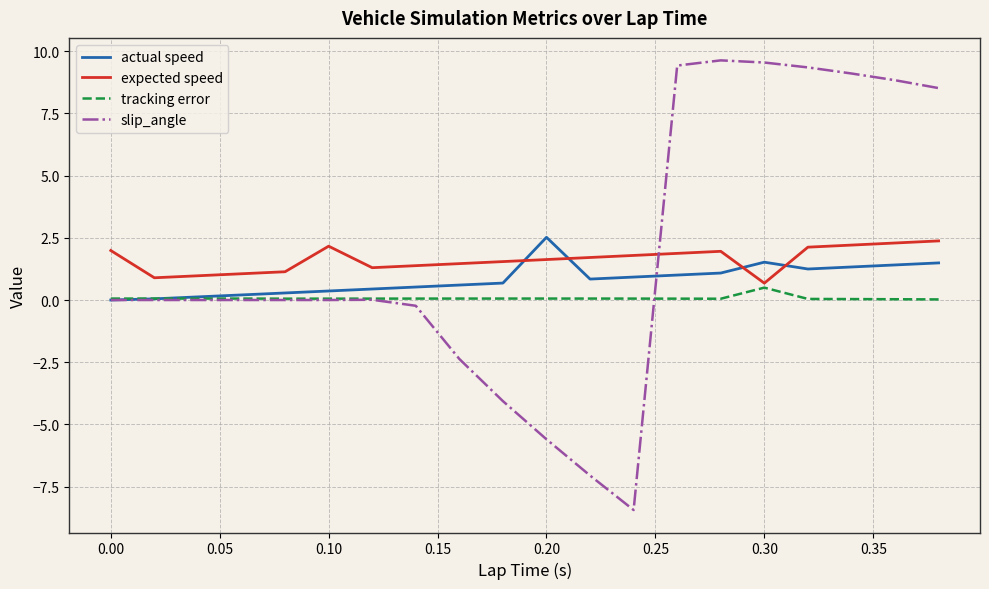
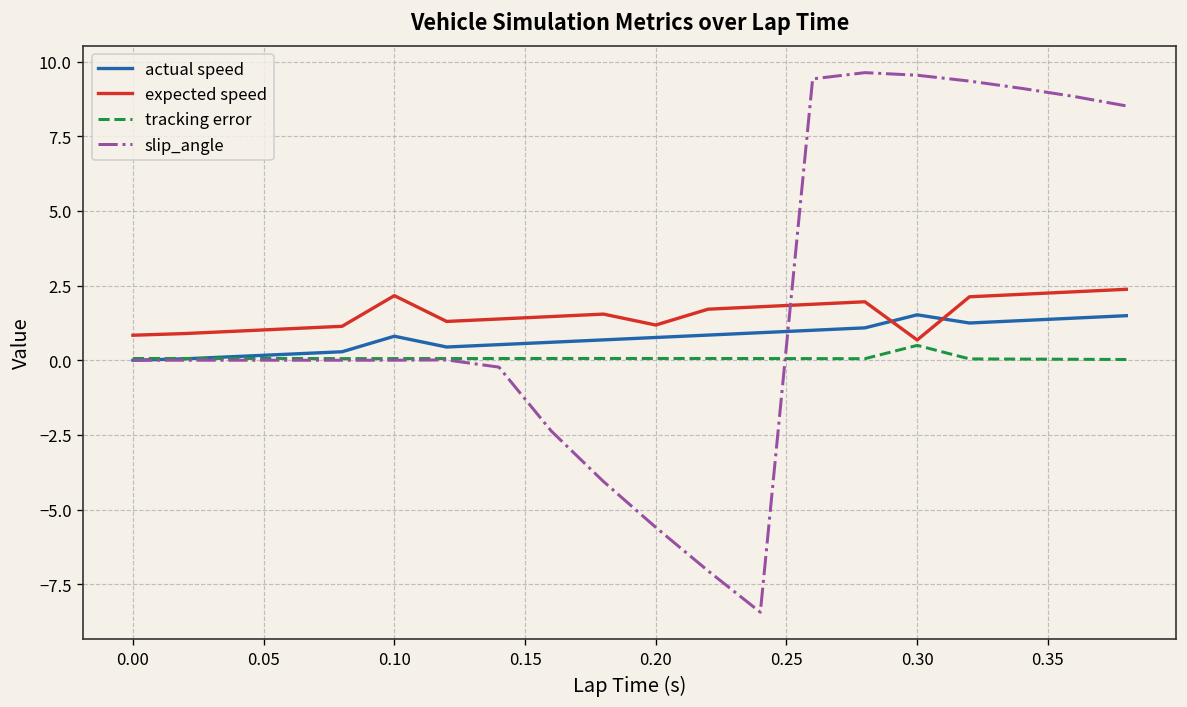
  {
    "actual speed": {
-     "0.10": 0.4,
-     "0.20": 2.5,
+     "0.10": 0.8,
+     "0.20": 0.8,
      "0.30": 1.5
    },
    "expected speed": {
-     "0.00": 2.0,
+     "0.00": 0.8,
      "0.10": 2.2,
-     "0.20": 1.6,
+     "0.20": 1.2,
      "0.30": 0.7
    },
    "tracking error": {
      "0.20": 0.1,
      "0.30": 0.5
    },
    "slip_angle": {
      "0.20": -5.6,
      "0.30": 9.5
    }
  }
